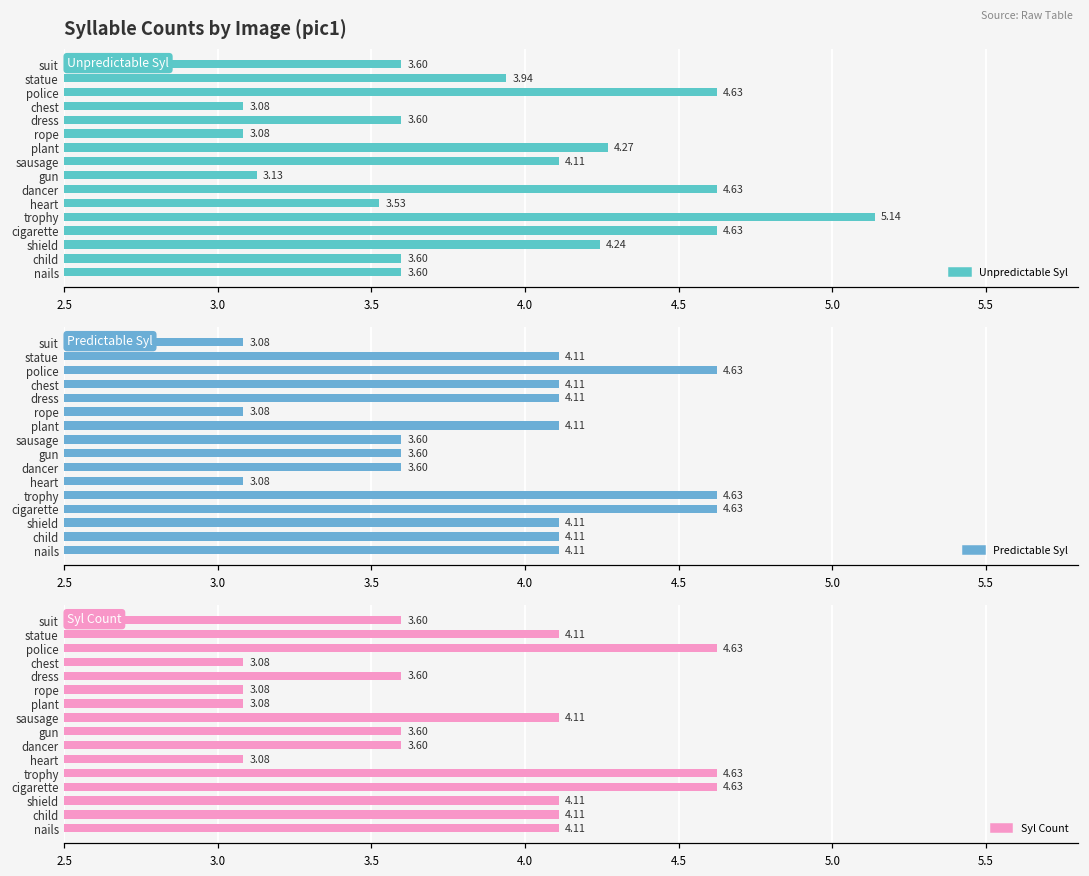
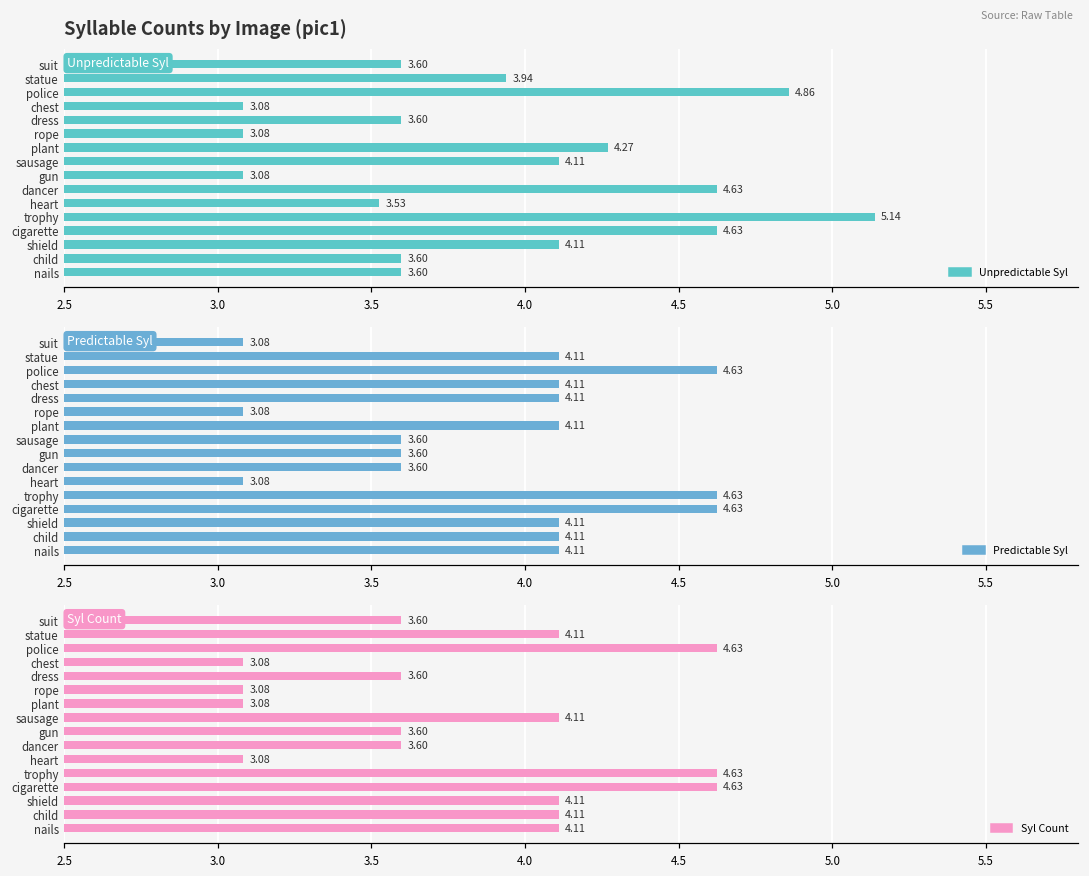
  {
    "Syllable Counts by Image (pic1)": {
      "suit": 3.60,
      "statue": 3.94,
-     "police": 4.63,
+     "police": 4.86,
      "chest": 3.08,
      "dress": 3.60,
      "rope": 3.08,
      "plant": 4.27,
      "sausage": 4.11,
-     "gun": 3.13,
+     "gun": 3.08,
      "dancer": 4.63,
      "heart": 3.53,
      "trophy": 5.14,
      "cigarette": 4.63,
-     "shield": 4.24,
+     "shield": 4.11,
      "child": 3.60,
      "nails": 3.60
    }
  }
